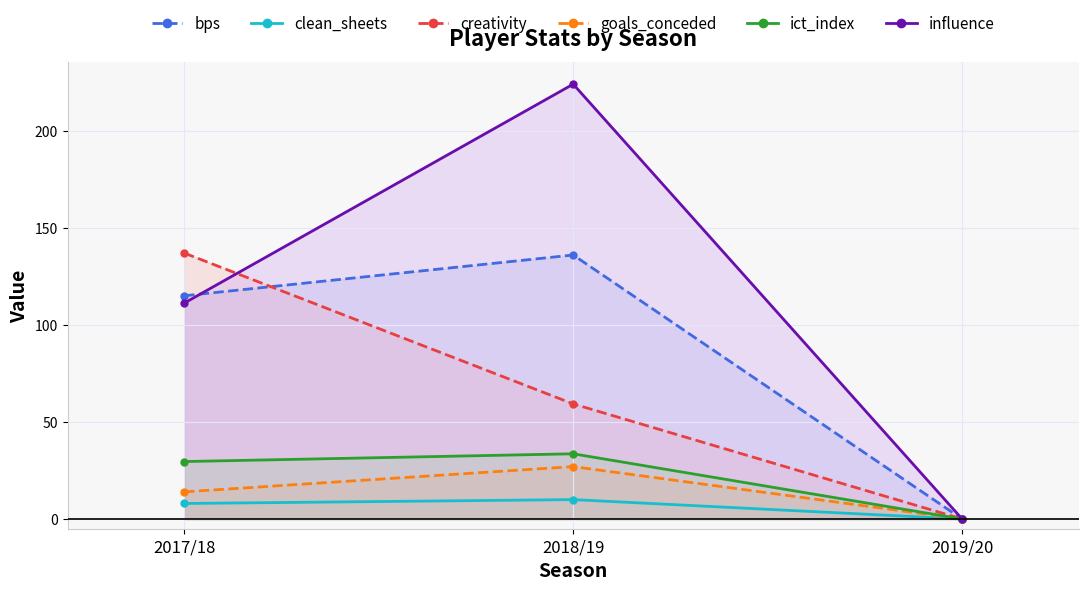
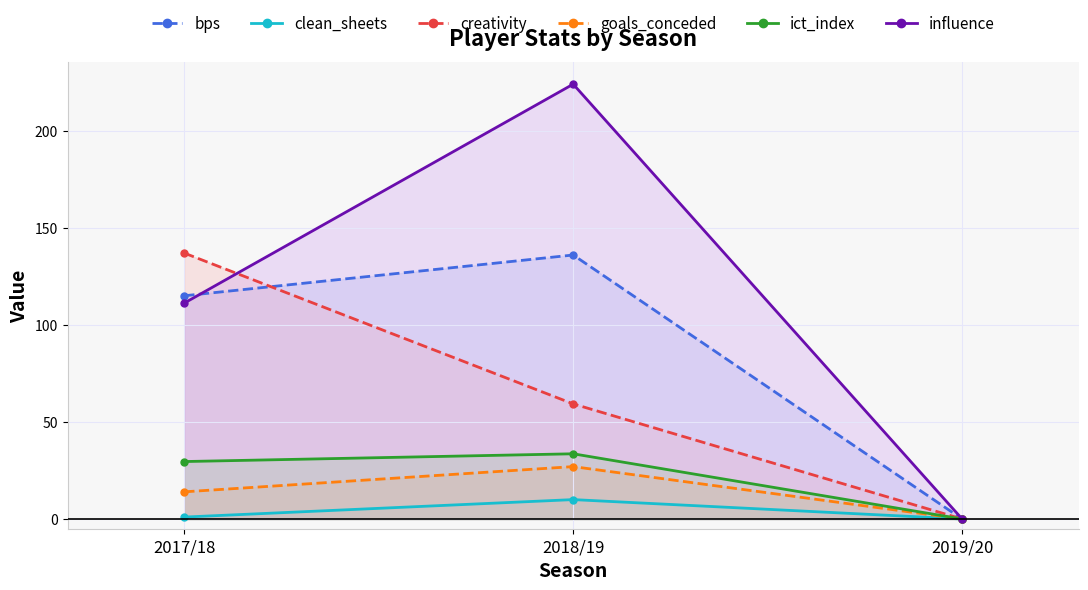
  {
    "bps": {
      "2017/18": 115,
      "2018/19": 136
    },
    "clean_sheets": {
-     "2017/18": 8,
+     "2017/18": 1,
      "2018/19": 10
    },
    "creativity": {
      "2017/18": 137,
      "2018/19": 59
    },
    "goals_conceded": {
      "2017/18": 14,
      "2018/19": 27
    },
    "ict_index": {
      "2017/18": 30,
      "2018/19": 34
    },
    "influence": {
      "2017/18": 111,
      "2018/19": 224
    }
  }
